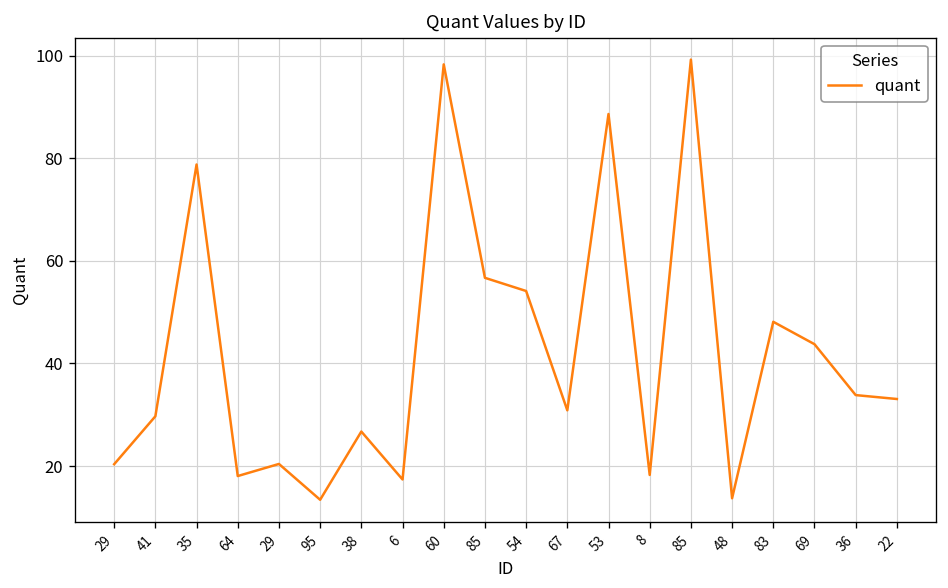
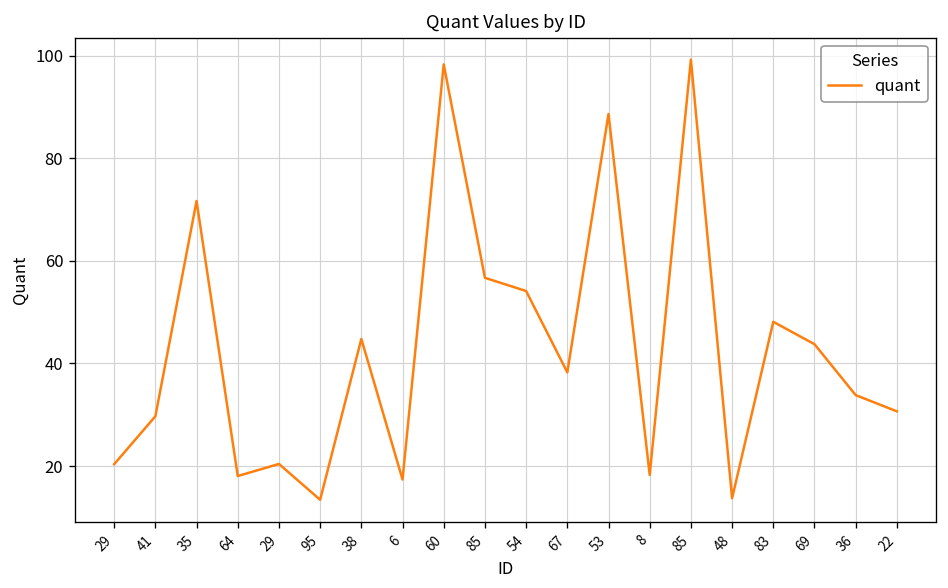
  {
    "41": 30,
-   "35": 79,
+   "35": 72,
    "64": 18,
    "95": 13,
-   "38": 27,
+   "38": 45,
    "6": 17,
    "60": 98,
    "54": 54,
-   "67": 31,
+   "67": 38,
    "53": 89,
    "8": 18,
    "48": 14,
    "83": 48,
    "69": 44,
    "36": 34,
-   "22": 33
+   "22": 31
  }
